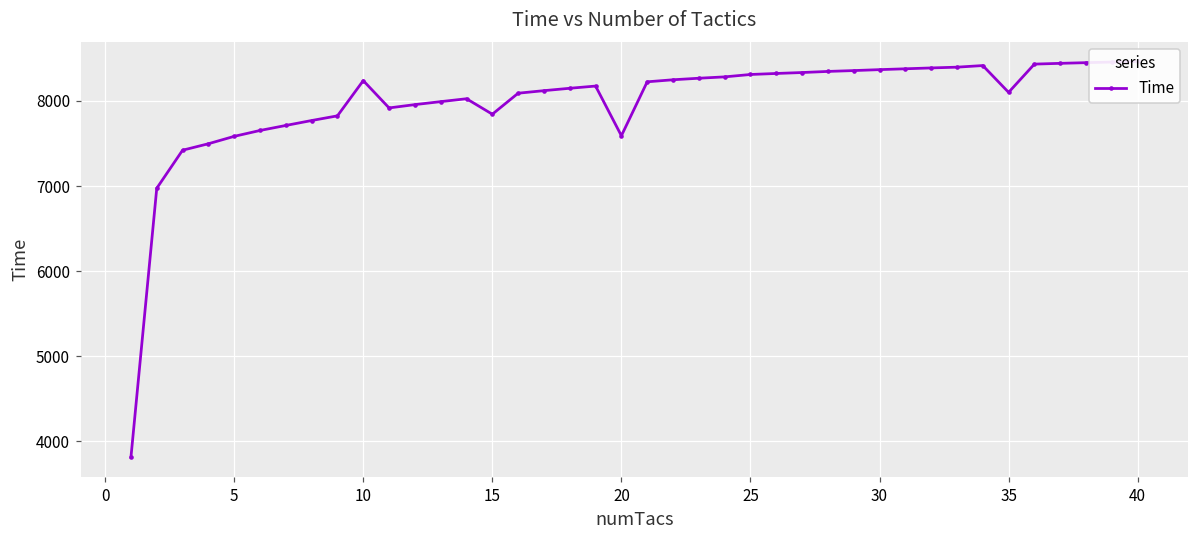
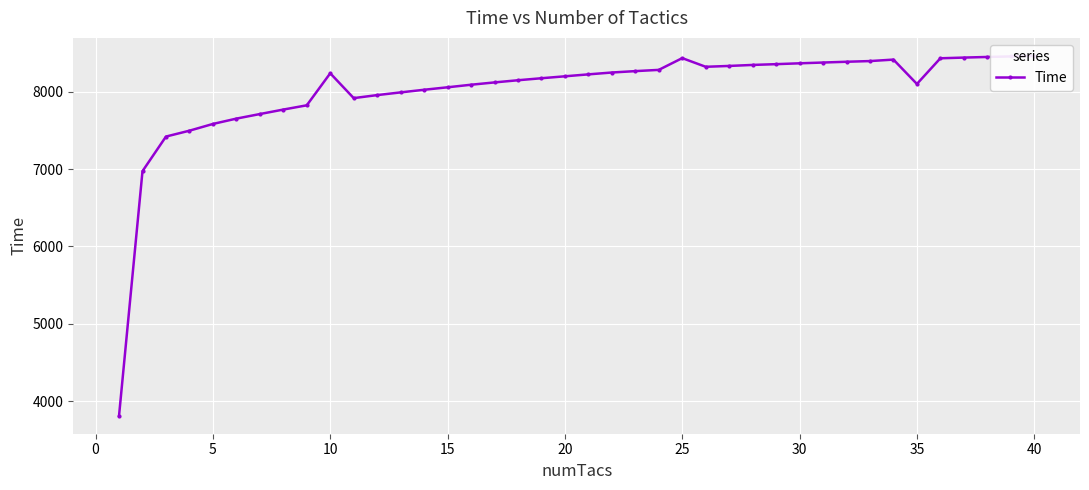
  {
    "5": 7600,
    "10": 8200,
-   "15": 7800,
-   "20": 7600,
-   "25": 8300,
+   "15": 8100,
+   "20": 8200,
+   "25": 8400,
    "30": 8400,
    "35": 8100
  }
